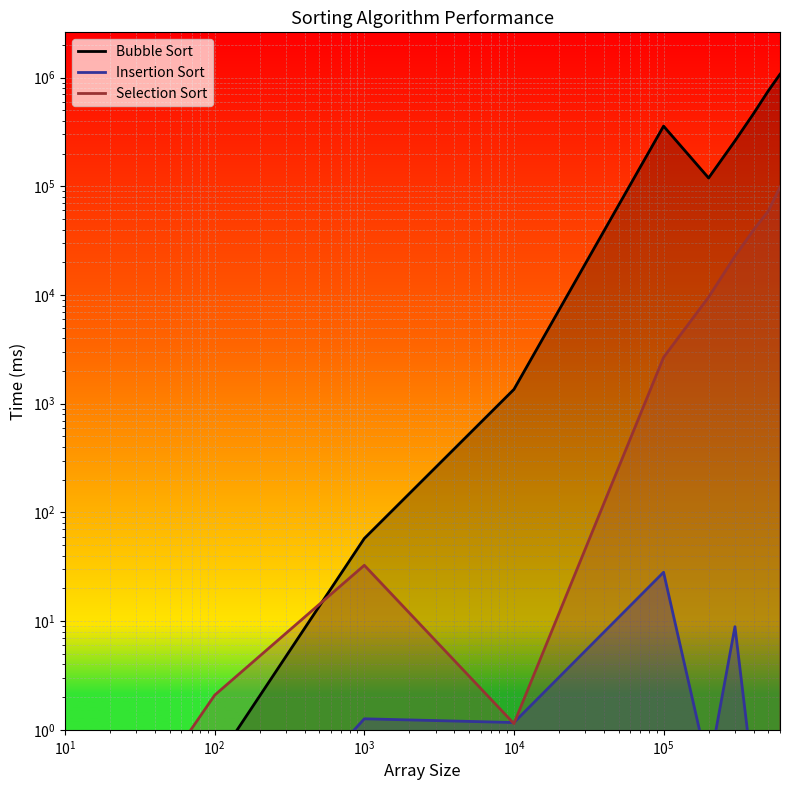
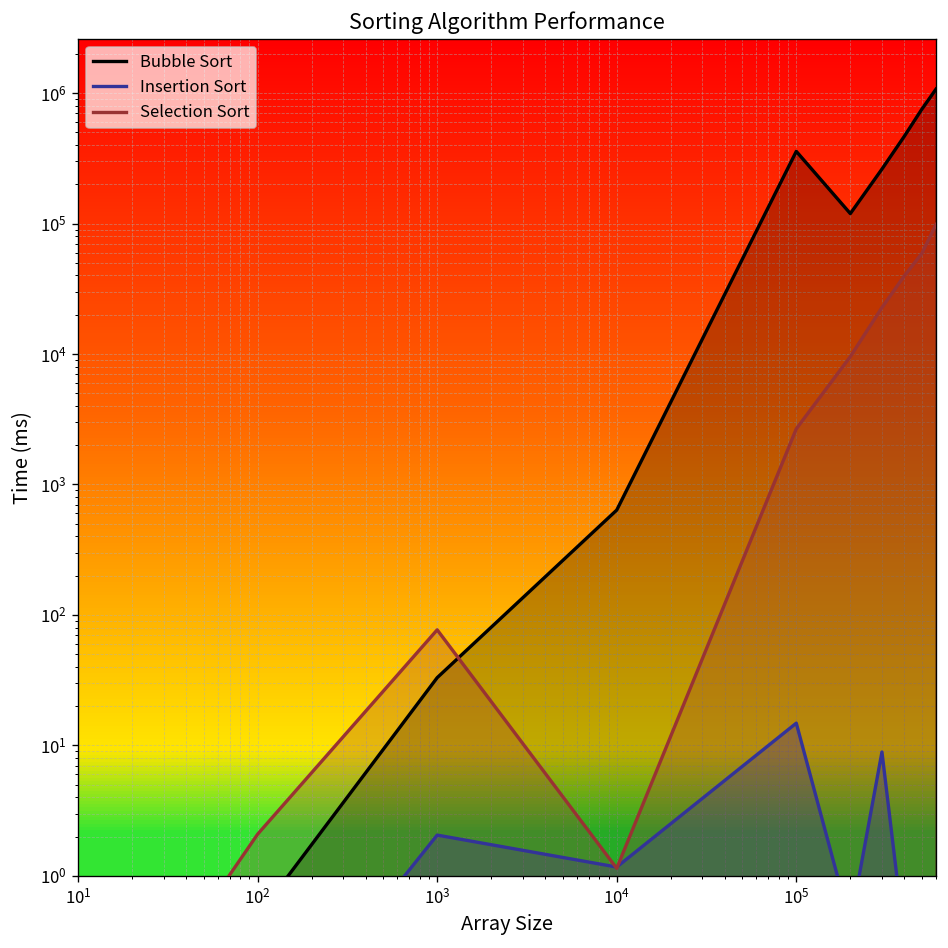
  {
    "Bubble Sort": {
-     "10^3": 60,
-     "10^4": 1400,
+     "10^3": 33,
+     "10^4": 600,
      "10^5": 360000
    },
    "Insertion Sort": {
-     "10^3": 1.3,
-     "10^5": 28
+     "10^3": 2.1,
+     "10^5": 15
    },
    "Selection Sort": {
      "10^2": 2,
-     "10^3": 33,
+     "10^3": 80,
      "10^5": 2700
    }
  }
